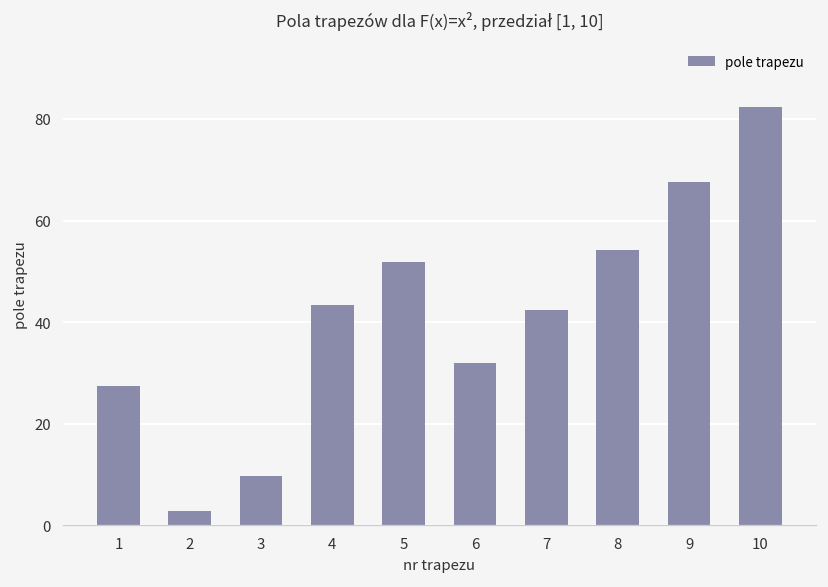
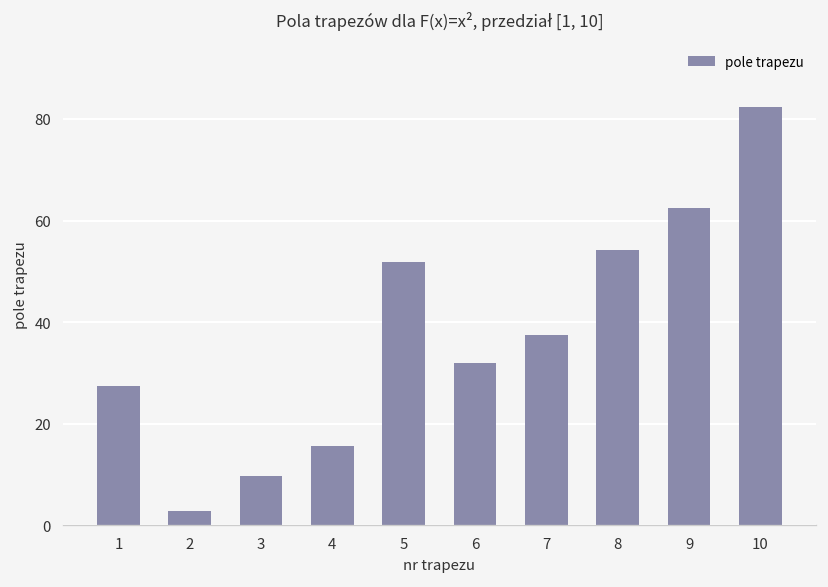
  {
    "1": 28,
    "2": 3,
    "3": 10,
-   "4": 43,
+   "4": 16,
    "5": 52,
    "6": 32,
-   "7": 42,
+   "7": 38,
    "8": 54,
-   "9": 68,
+   "9": 63,
    "10": 82
  }
